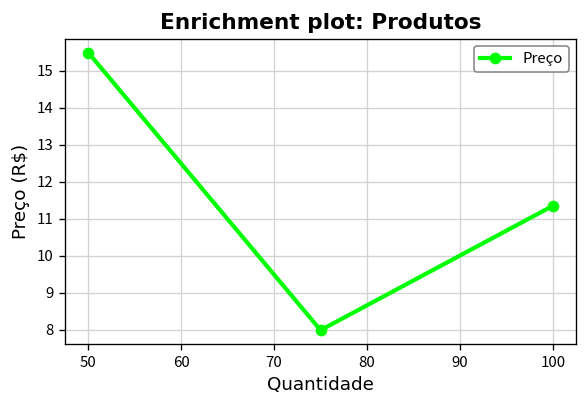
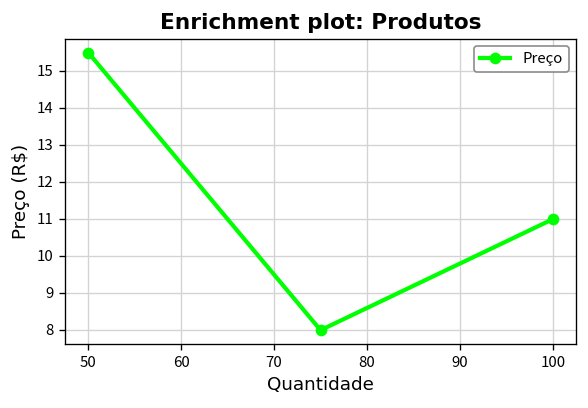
  {
    "50": 15.5,
-   "100": 11.4
+   "100": 11.0
  }
